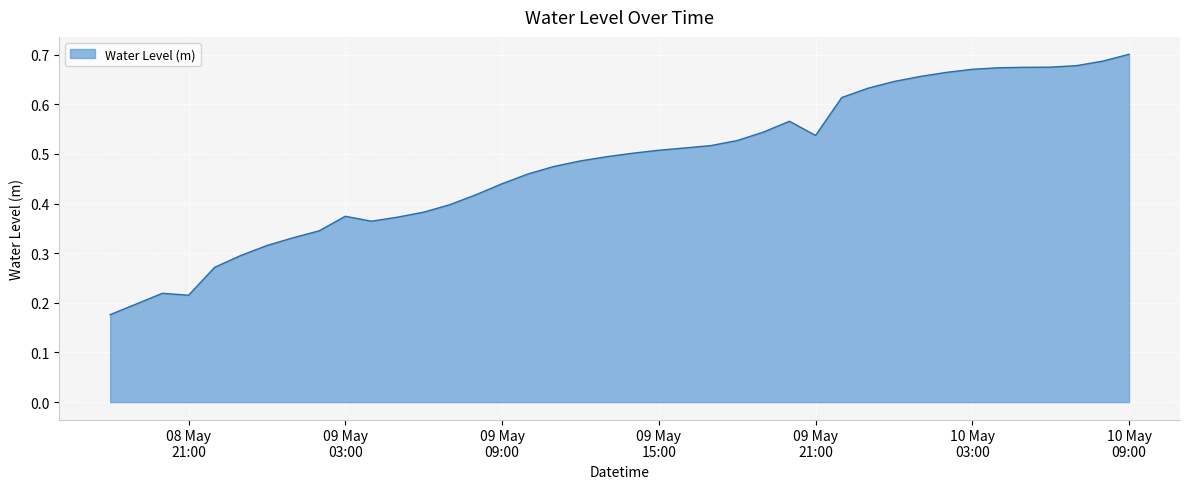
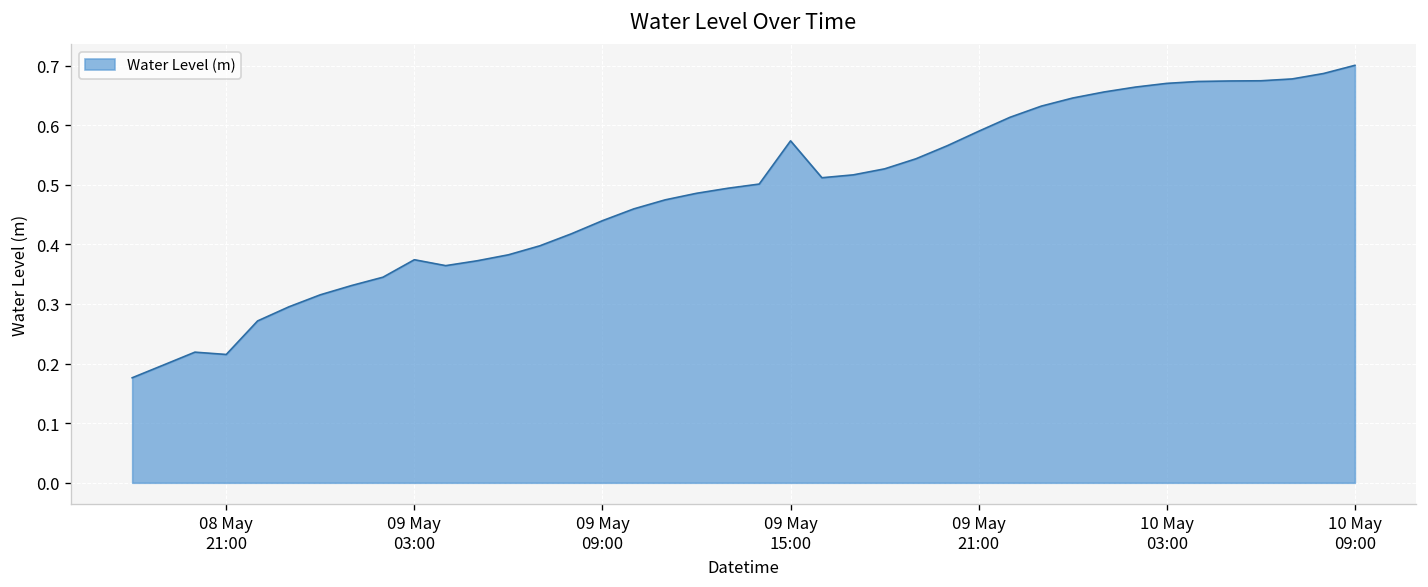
  {
    "08 May 21:00": 0.22,
    "09 May 03:00": 0.37,
    "09 May 09:00": 0.44,
-   "09 May 15:00": 0.51,
-   "09 May 21:00": 0.54,
+   "09 May 15:00": 0.57,
+   "09 May 21:00": 0.59,
    "10 May 03:00": 0.67,
    "10 May 09:00": 0.70
  }
